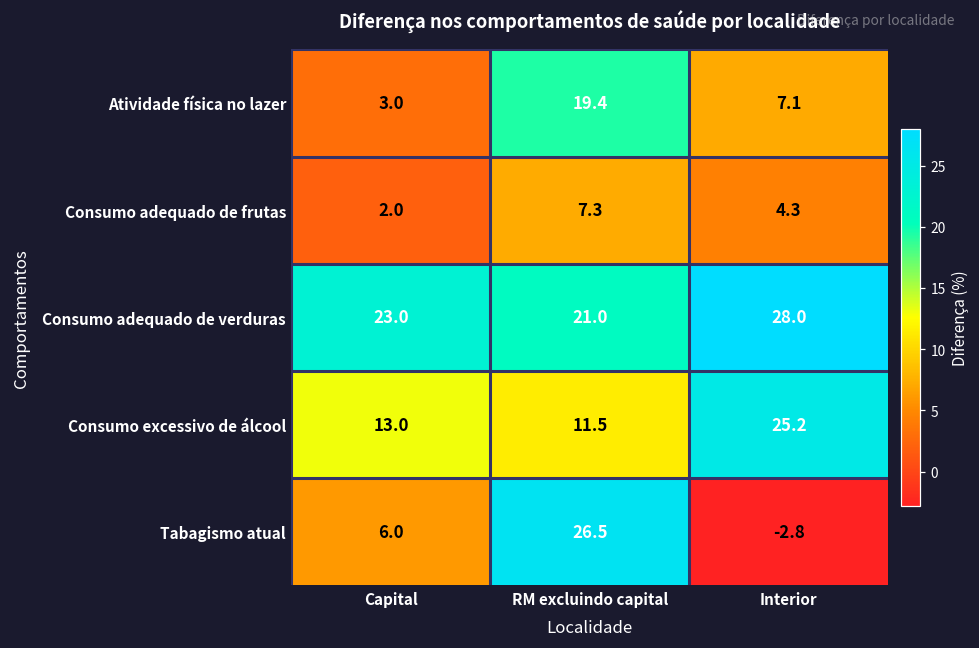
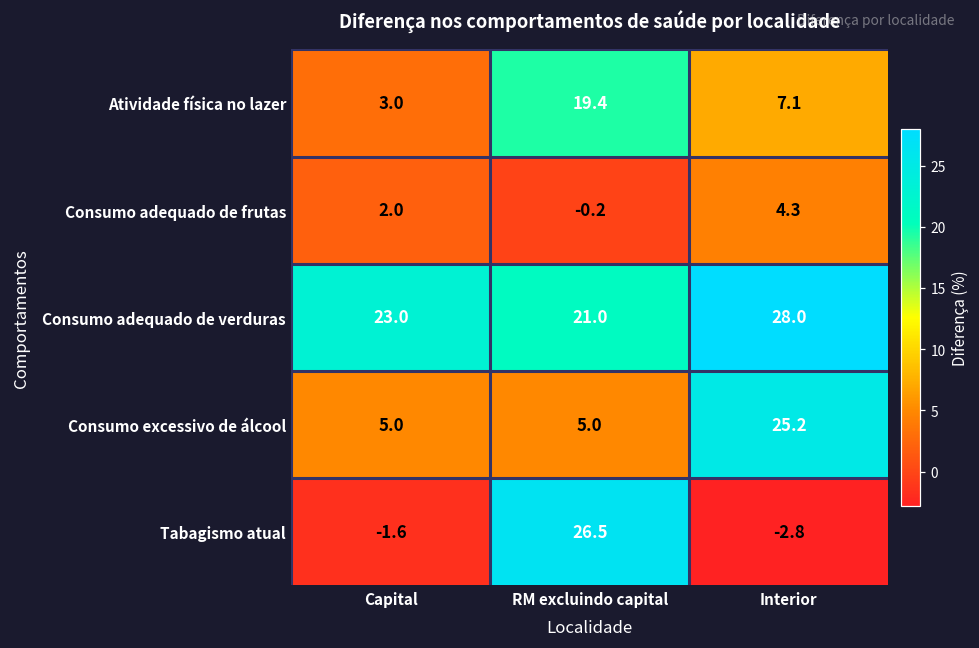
  {
    "Atividade física no lazer": {
      "Capital": 3.0,
      "RM excluindo capital": 19.4,
      "Interior": 7.1
    },
    "Consumo adequado de frutas": {
      "Capital": 2.0,
-     "RM excluindo capital": 7.3,
+     "RM excluindo capital": -0.2,
      "Interior": 4.3
    },
    "Consumo adequado de verduras": {
      "Capital": 23.0,
      "RM excluindo capital": 21.0,
      "Interior": 28.0
    },
    "Consumo excessivo de álcool": {
-     "Capital": 13.0,
-     "RM excluindo capital": 11.5,
+     "Capital": 5.0,
+     "RM excluindo capital": 5.0,
      "Interior": 25.2
    },
    "Tabagismo atual": {
-     "Capital": 6.0,
+     "Capital": -1.6,
      "RM excluindo capital": 26.5,
      "Interior": -2.8
    }
  }
